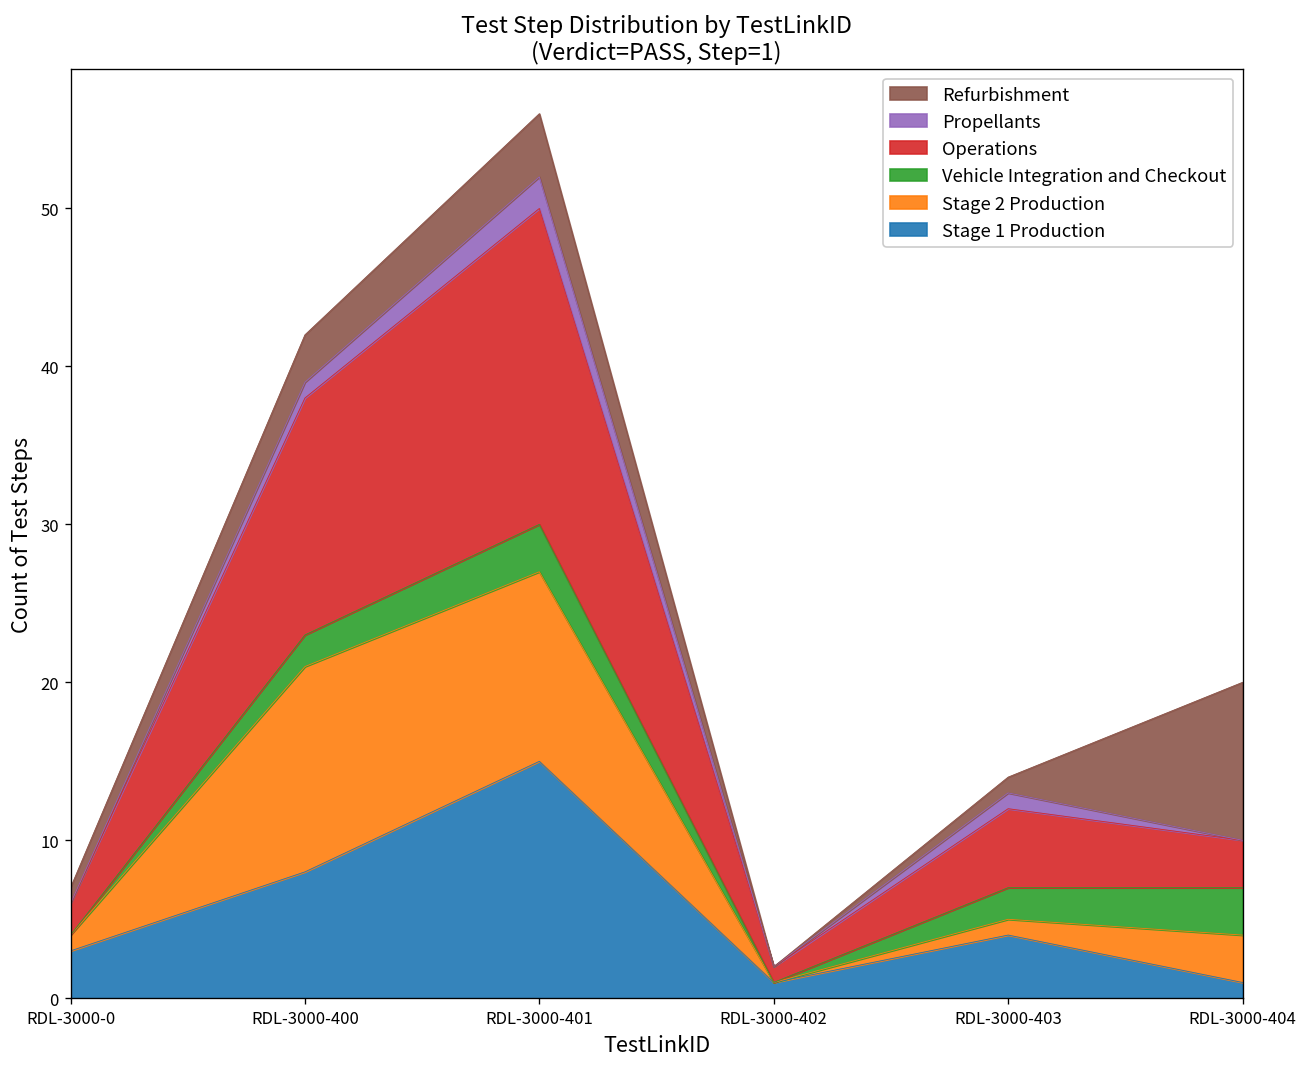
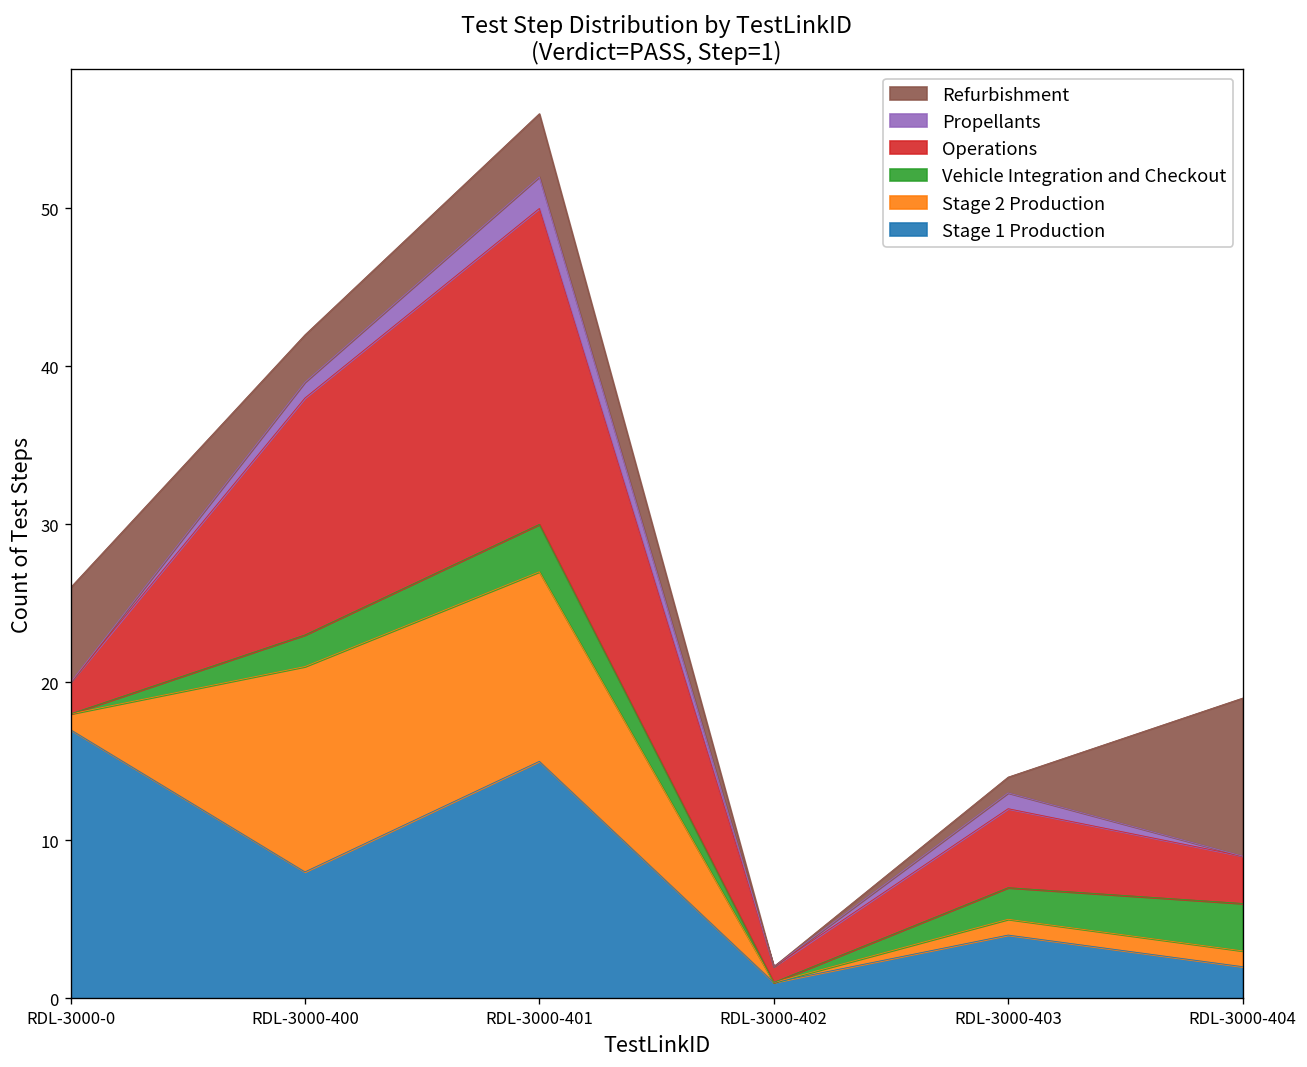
  {
    "Stage 1 Production": {
-     "RDL-3000-0": 3,
+     "RDL-3000-0": 17,
      "RDL-3000-400": 8,
      "RDL-3000-401": 15,
      "RDL-3000-403": 4,
-     "RDL-3000-404": 1
+     "RDL-3000-404": 2
    },
    "Stage 2 Production": {
      "RDL-3000-400": 13,
      "RDL-3000-401": 12,
      "RDL-3000-403": 1,
-     "RDL-3000-404": 3
+     "RDL-3000-404": 1
    },
    "Vehicle Integration and Checkout": {
      "RDL-3000-400": 2,
      "RDL-3000-401": 3,
      "RDL-3000-403": 2,
      "RDL-3000-404": 3
    },
    "Operations": {
      "RDL-3000-400": 15,
      "RDL-3000-401": 20,
      "RDL-3000-403": 5
    },
    "Propellants": {
      "RDL-3000-400": 1,
      "RDL-3000-401": 2,
      "RDL-3000-403": 1
    },
    "Refurbishment": {
-     "RDL-3000-0": 1,
+     "RDL-3000-0": 6,
      "RDL-3000-400": 3,
      "RDL-3000-401": 4,
      "RDL-3000-403": 1,
      "RDL-3000-404": 10
    }
  }
